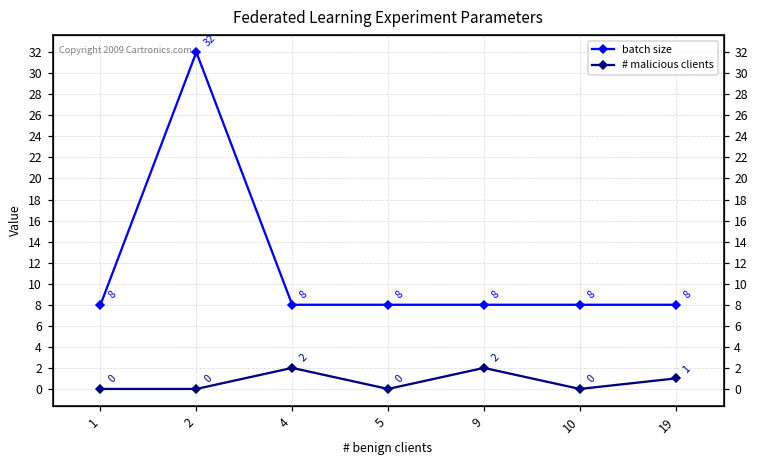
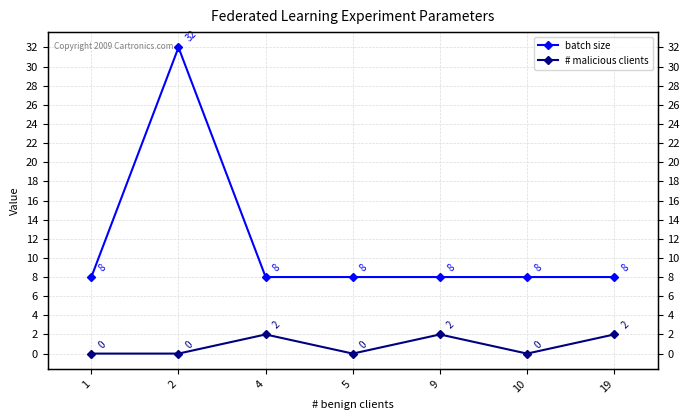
  {
    "batch size": {
      "1": 8,
      "2": 32,
      "4": 8,
      "5": 8,
      "9": 8,
      "10": 8,
      "19": 8
    },
    "# malicious clients": {
      "1": 0,
      "2": 0,
      "4": 2,
      "5": 0,
      "9": 2,
      "10": 0,
-     "19": 1
+     "19": 2
    }
  }
